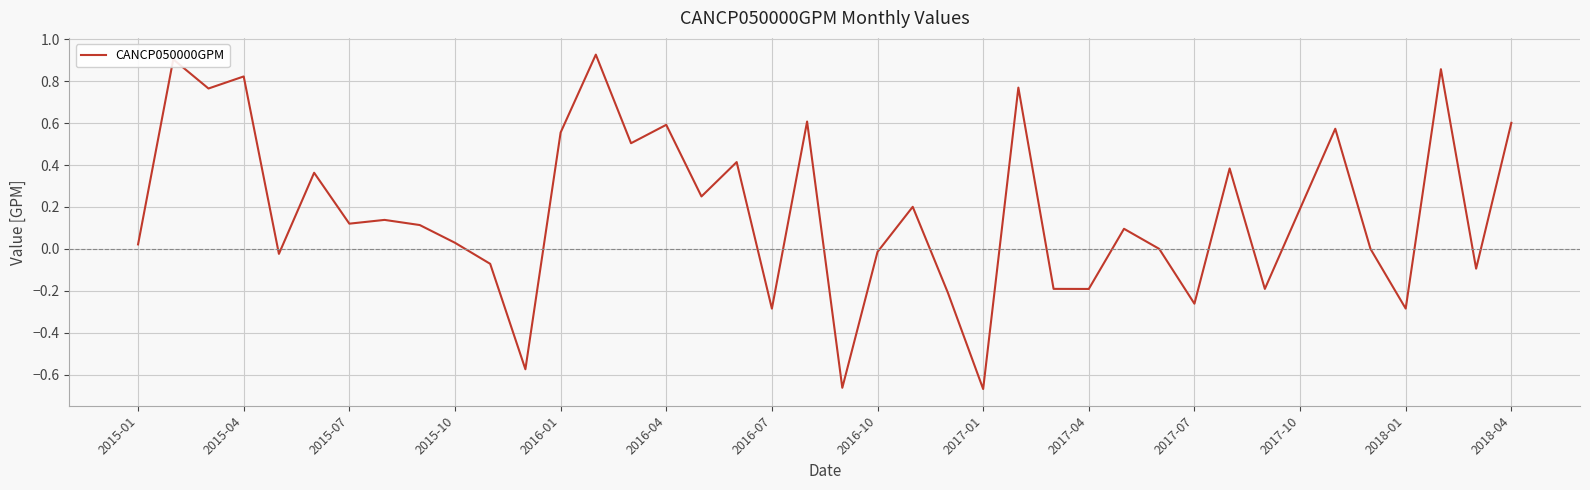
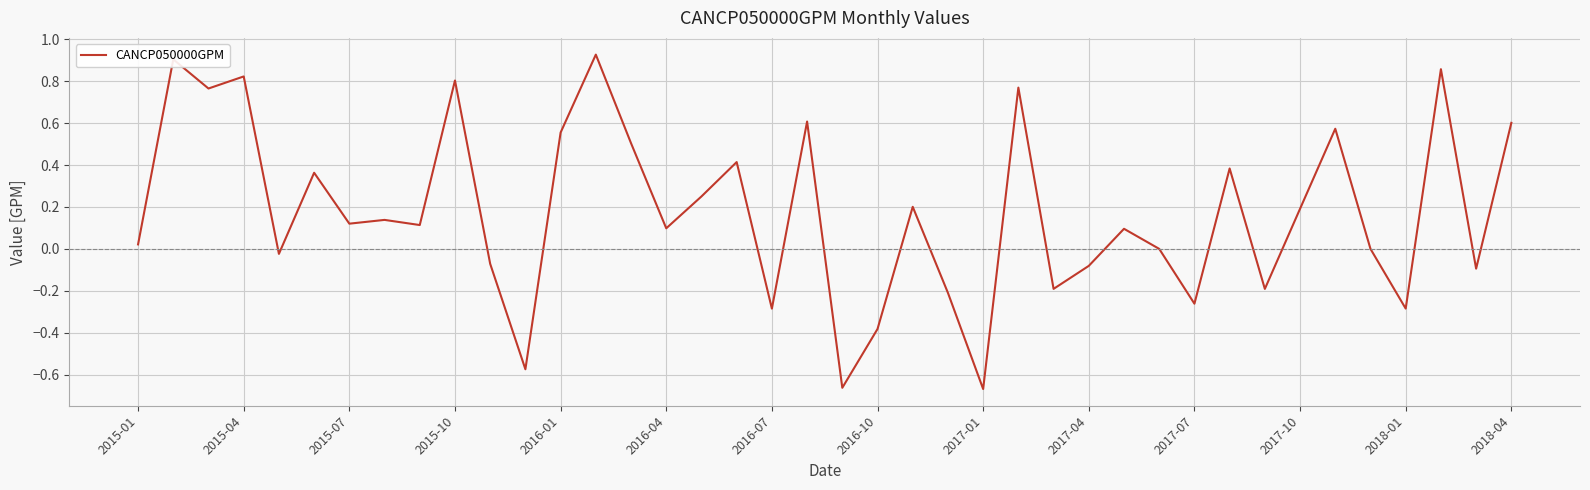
  {
    "2015-01": 0.02,
    "2015-04": 0.82,
    "2015-07": 0.12,
-   "2015-10": 0.03,
+   "2015-10": 0.80,
    "2016-01": 0.55,
-   "2016-04": 0.59,
+   "2016-04": 0.10,
    "2016-07": -0.29,
-   "2016-10": -0.01,
+   "2016-10": -0.38,
    "2017-01": -0.67,
-   "2017-04": -0.19,
+   "2017-04": -0.08,
    "2017-07": -0.26,
    "2017-10": 0.19,
    "2018-01": -0.28,
    "2018-04": 0.60
  }
